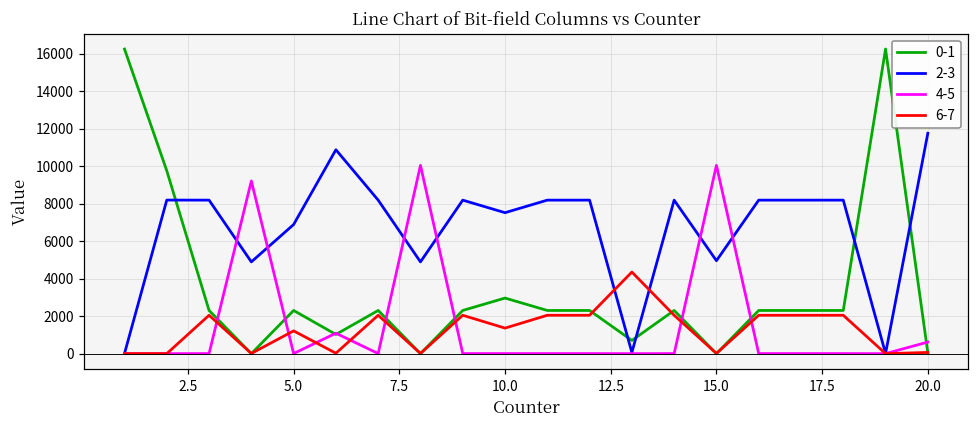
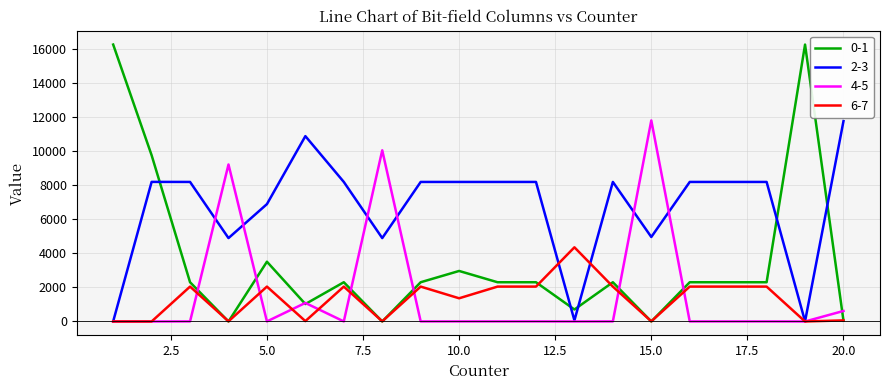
  {
    "0-1": {
-     "5.0": 2300,
+     "5.0": 3500,
      "10.0": 3000
    },
    "2-3": {
      "5.0": 6900,
-     "10.0": 7500,
+     "10.0": 8200,
      "15.0": 5000,
      "20.0": 11800
    },
    "4-5": {
      "5.0": 0,
      "10.0": 0,
-     "15.0": 10000,
+     "15.0": 11800,
      "20.0": 600
    },
    "6-7": {
-     "5.0": 1200,
+     "5.0": 2000,
      "10.0": 1400
    }
  }
